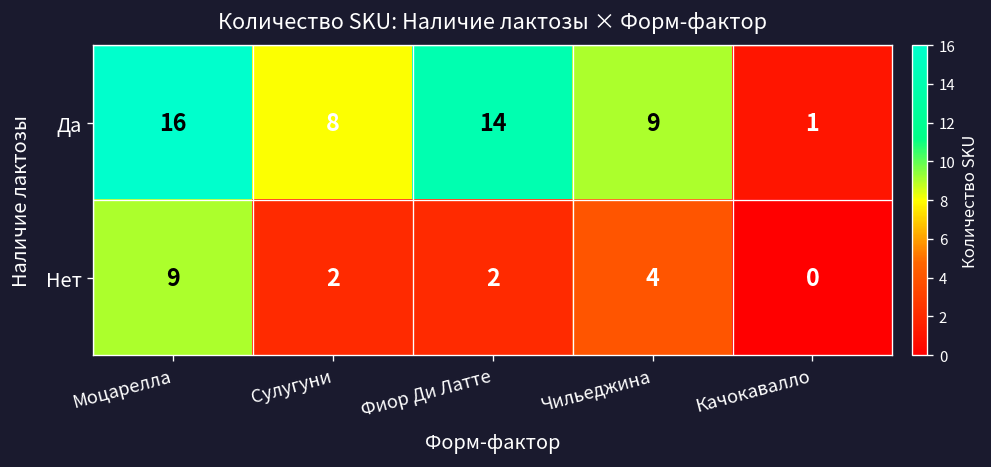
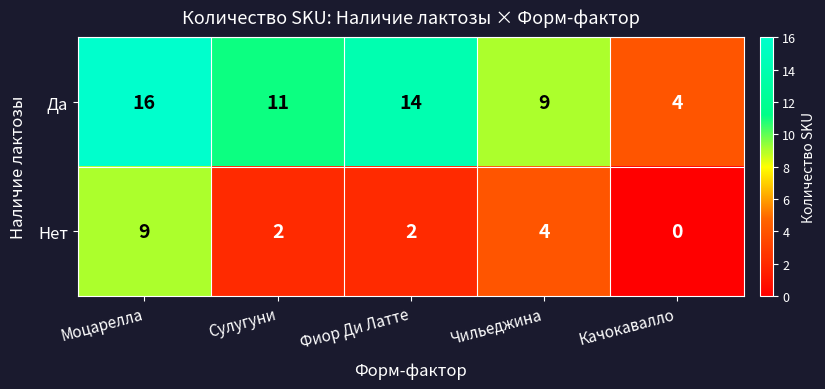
  {
    "Да": {
      "Моцарелла": 16,
-     "Сулугуни": 8,
+     "Сулугуни": 11,
      "Фиор Ди Латте": 14,
      "Чильеджина": 9,
-     "Качокавалло": 1
+     "Качокавалло": 4
    },
    "Нет": {
      "Моцарелла": 9,
      "Сулугуни": 2,
      "Фиор Ди Латте": 2,
      "Чильеджина": 4,
      "Качокавалло": 0
    }
  }
